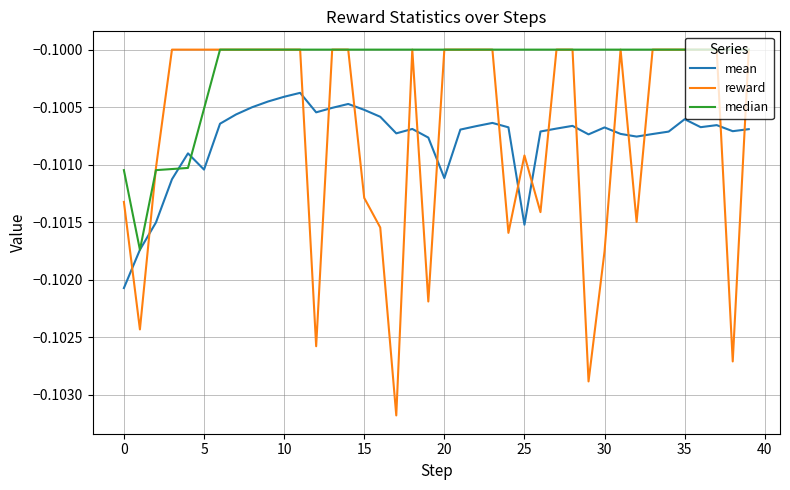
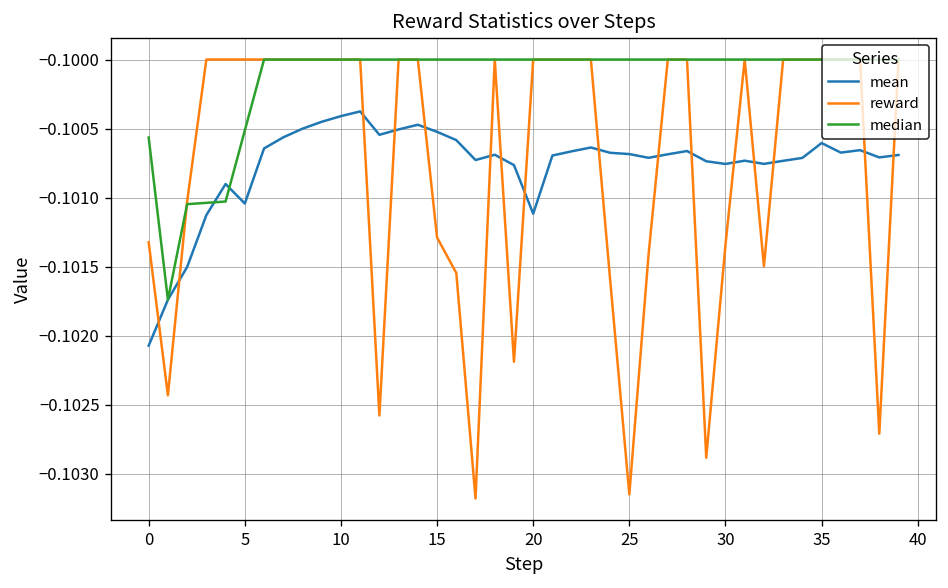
  {
    "mean": {
      "0": -0.10207,
      "5": -0.10104,
      "10": -0.10041,
      "15": -0.10052,
      "20": -0.10112,
-     "25": -0.10152,
-     "30": -0.10068
+     "25": -0.10068,
+     "30": -0.10076
    },
    "reward": {
      "0": -0.10132,
      "5": -0.10000,
      "15": -0.10129,
-     "25": -0.10092,
-     "30": -0.10175
+     "25": -0.10315,
+     "30": -0.10134
    },
    "median": {
-     "0": -0.10105,
+     "0": -0.10057,
      "5": -0.10051,
      "15": -0.10000,
      "25": -0.10000,
      "30": -0.10000
    }
  }
